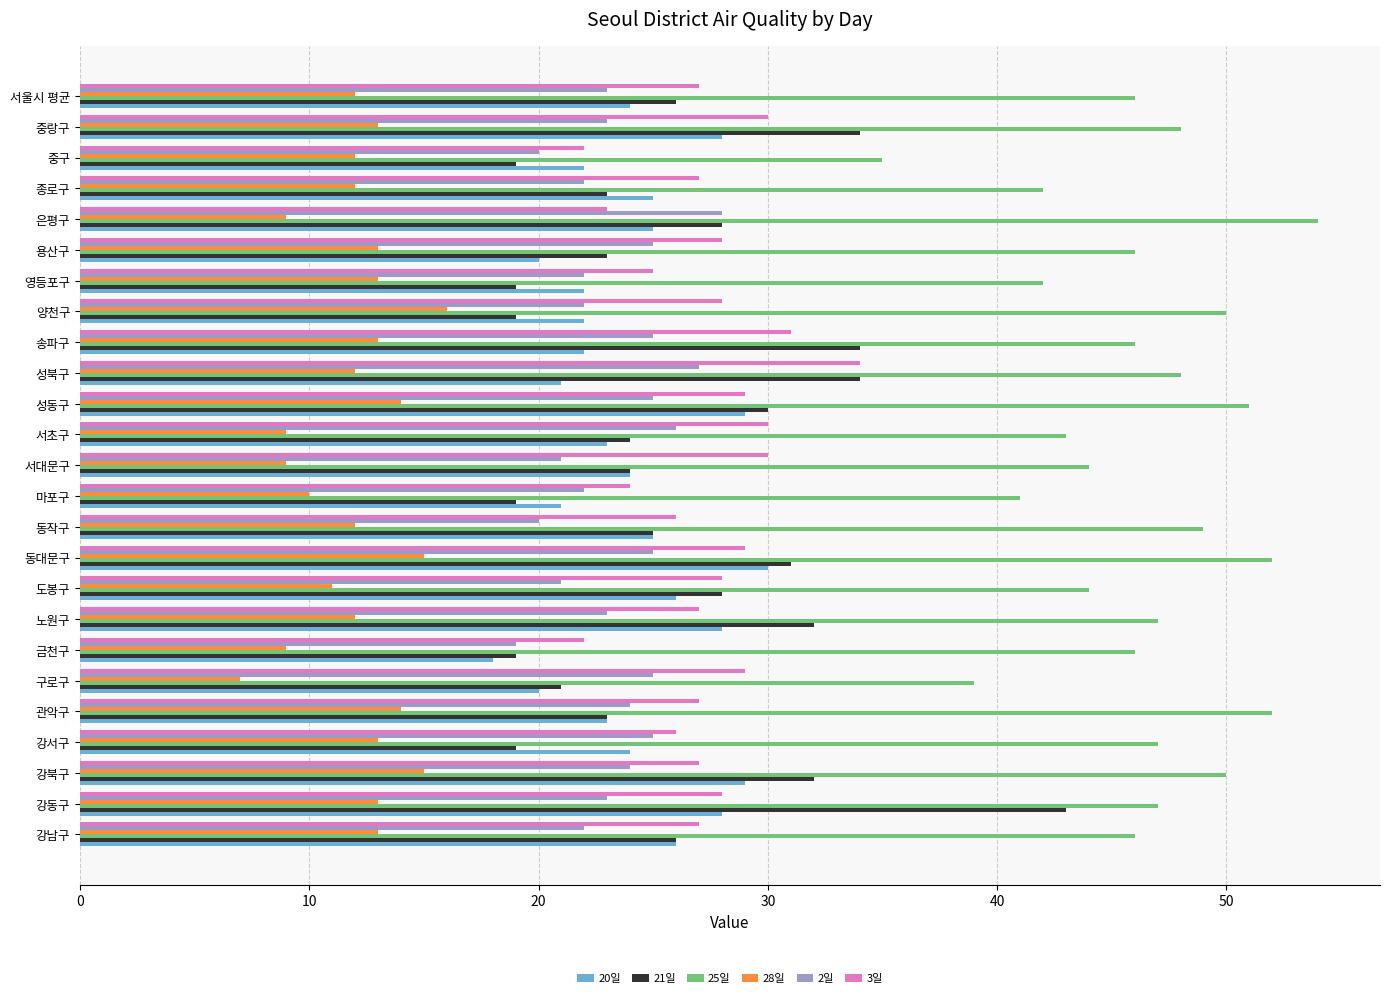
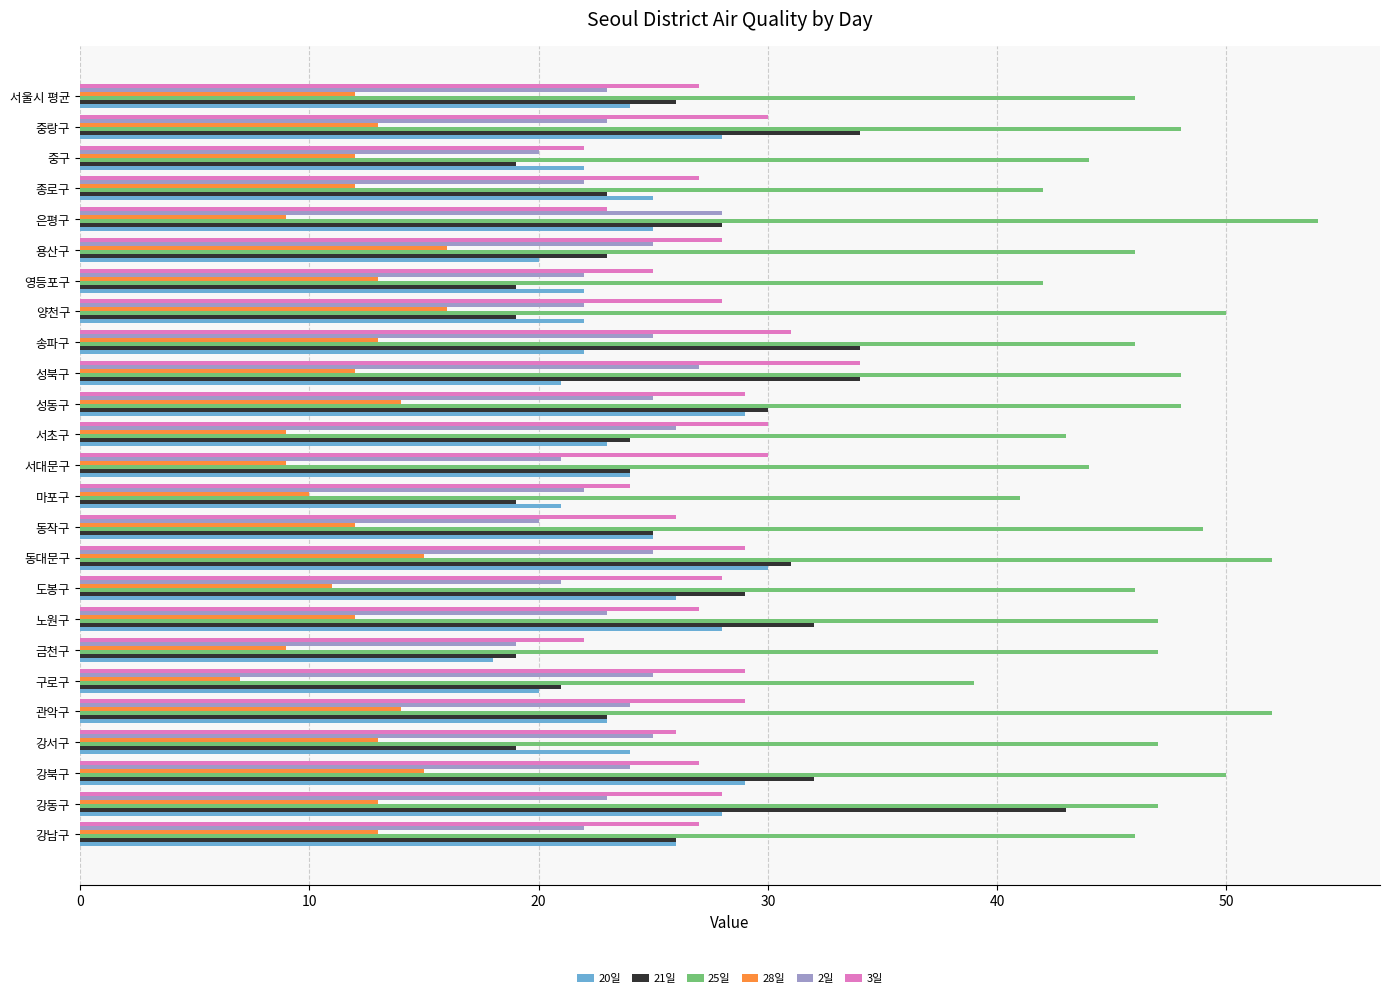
  {
    "21일": {
      "서울시 평균": 26,
      "중랑구": 34,
      "중구": 19,
      "종로구": 23,
      "은평구": 28,
      "용산구": 23,
      "영등포구": 19,
      "양천구": 19,
      "송파구": 34,
      "성북구": 34,
      "성동구": 30,
      "서초구": 24,
      "서대문구": 24,
      "마포구": 19,
      "동작구": 25,
      "동대문구": 31,
-     "도봉구": 28,
+     "도봉구": 29,
      "노원구": 32,
      "금천구": 19,
      "구로구": 21,
      "관악구": 23,
      "강서구": 19,
      "강북구": 32,
      "강동구": 43,
      "강남구": 26
    },
    "25일": {
      "서울시 평균": 46,
      "중랑구": 48,
-     "중구": 35,
+     "중구": 44,
      "종로구": 42,
      "은평구": 54,
      "용산구": 46,
      "영등포구": 42,
      "양천구": 50,
      "송파구": 46,
      "성북구": 48,
-     "성동구": 51,
+     "성동구": 48,
      "서초구": 43,
      "서대문구": 44,
      "마포구": 41,
      "동작구": 49,
      "동대문구": 52,
-     "도봉구": 44,
+     "도봉구": 46,
      "노원구": 47,
-     "금천구": 46,
+     "금천구": 47,
      "구로구": 39,
      "관악구": 52,
      "강서구": 47,
      "강북구": 50,
      "강동구": 47,
      "강남구": 46
    },
    "28일": {
      "서울시 평균": 12,
      "중랑구": 13,
      "중구": 12,
      "종로구": 12,
      "은평구": 9,
-     "용산구": 13,
+     "용산구": 16,
      "영등포구": 13,
      "양천구": 16,
      "송파구": 13,
      "성북구": 12,
      "성동구": 14,
      "서초구": 9,
      "서대문구": 9,
      "마포구": 10,
      "동작구": 12,
      "동대문구": 15,
      "도봉구": 11,
      "노원구": 12,
      "금천구": 9,
      "구로구": 7,
      "관악구": 14,
      "강서구": 13,
      "강북구": 15,
      "강동구": 13,
      "강남구": 13
    },
    "3일": {
      "서울시 평균": 27,
      "중랑구": 30,
      "중구": 22,
      "종로구": 27,
      "은평구": 23,
      "용산구": 28,
      "영등포구": 25,
      "양천구": 28,
      "송파구": 31,
      "성북구": 34,
      "성동구": 29,
      "서초구": 30,
      "서대문구": 30,
      "마포구": 24,
      "동작구": 26,
      "동대문구": 29,
      "도봉구": 28,
      "노원구": 27,
      "금천구": 22,
      "구로구": 29,
-     "관악구": 27,
+     "관악구": 29,
      "강서구": 26,
      "강북구": 27,
      "강동구": 28,
      "강남구": 27
    }
  }
